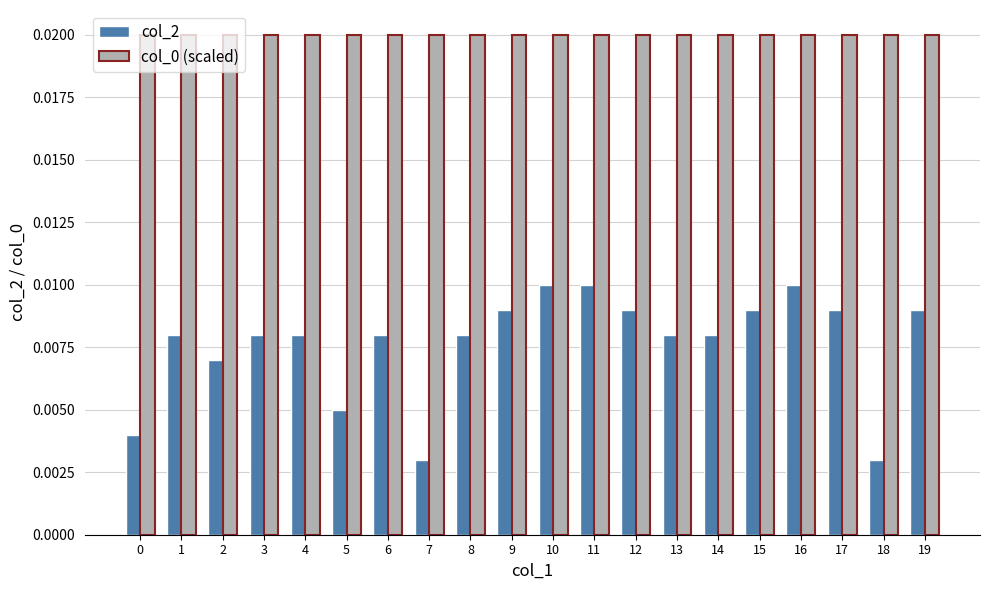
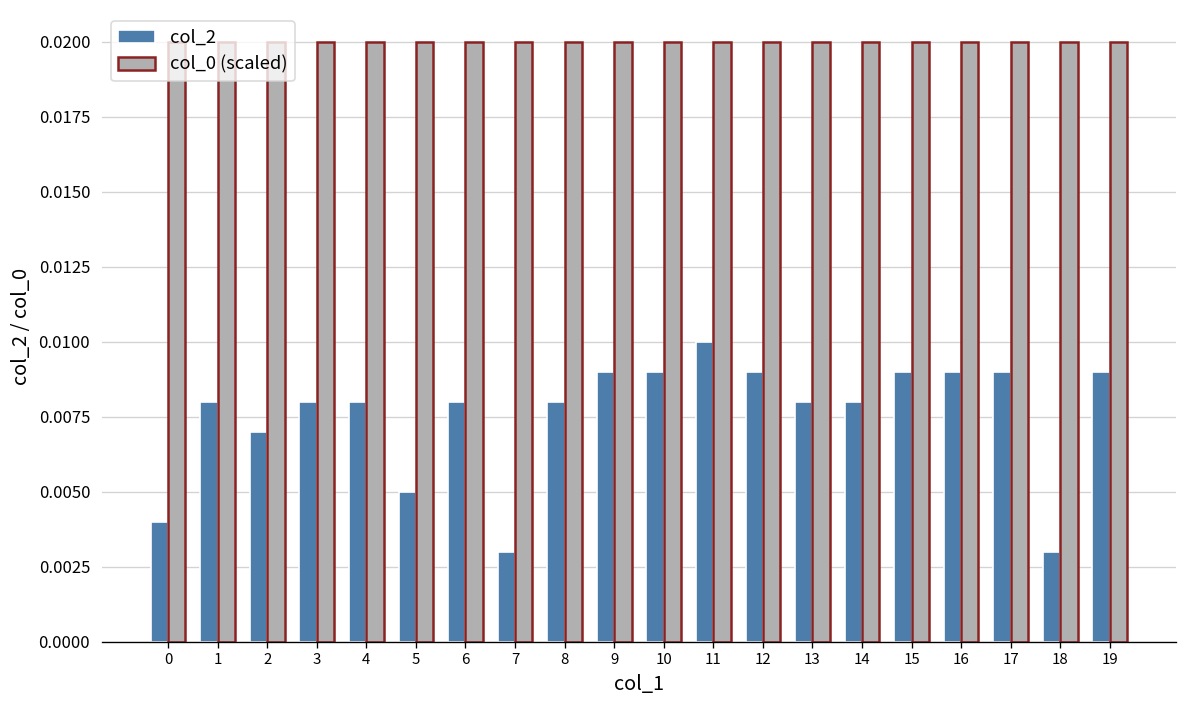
  {
    "col_2": {
      "0": 0.004,
      "1": 0.008,
      "2": 0.007,
      "3": 0.008,
      "4": 0.008,
      "5": 0.005,
      "6": 0.008,
      "7": 0.003,
      "8": 0.008,
      "9": 0.009,
-     "10": 0.010,
+     "10": 0.009,
      "11": 0.010,
      "12": 0.009,
      "13": 0.008,
      "14": 0.008,
      "15": 0.009,
-     "16": 0.010,
+     "16": 0.009,
      "17": 0.009,
      "18": 0.003,
      "19": 0.009
    },
    "col_0 (scaled)": {
      "3": 0.020,
      "4": 0.020,
      "5": 0.020,
      "6": 0.020,
      "7": 0.020,
      "8": 0.020,
      "9": 0.020,
      "10": 0.020,
      "11": 0.020,
      "12": 0.020,
      "13": 0.020,
      "14": 0.020,
      "15": 0.020,
      "16": 0.020,
      "17": 0.020,
      "18": 0.020,
      "19": 0.020
    }
  }
